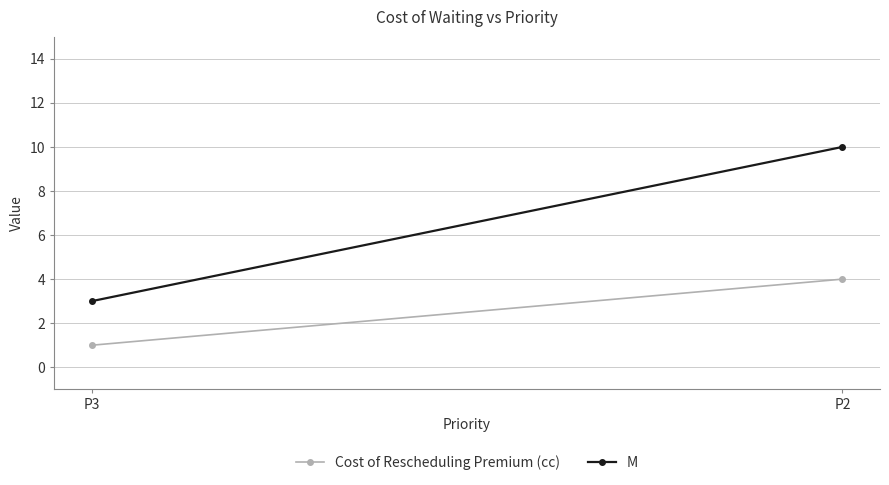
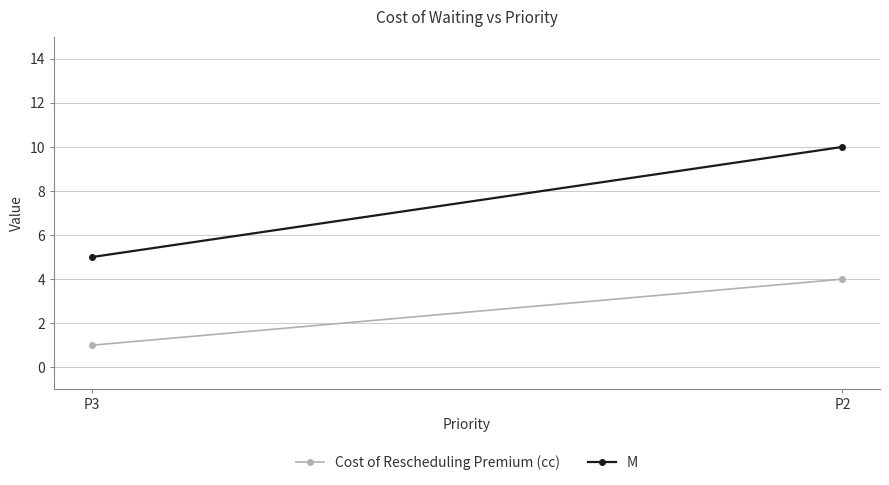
  {
    "Cost of Rescheduling Premium (cc)": {
      "P3": 1,
      "P2": 4
    },
    "M": {
-     "P3": 3,
+     "P3": 5,
      "P2": 10
    }
  }
